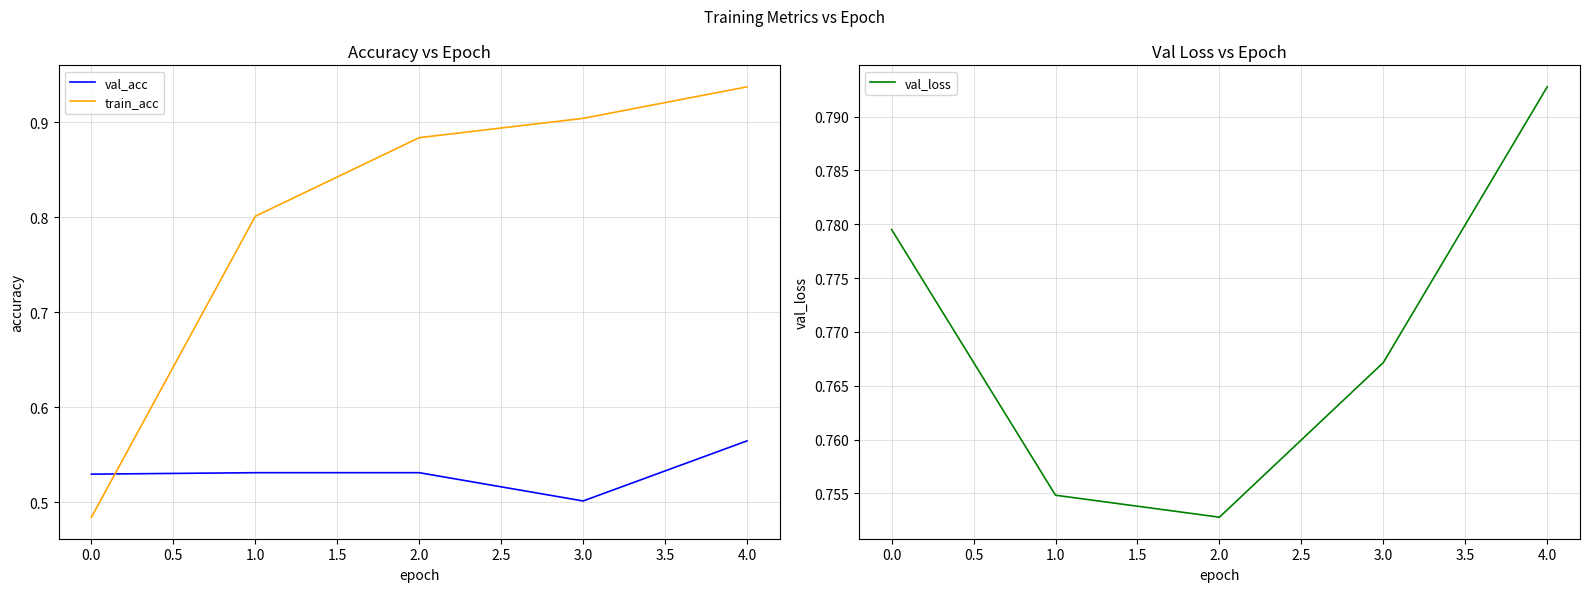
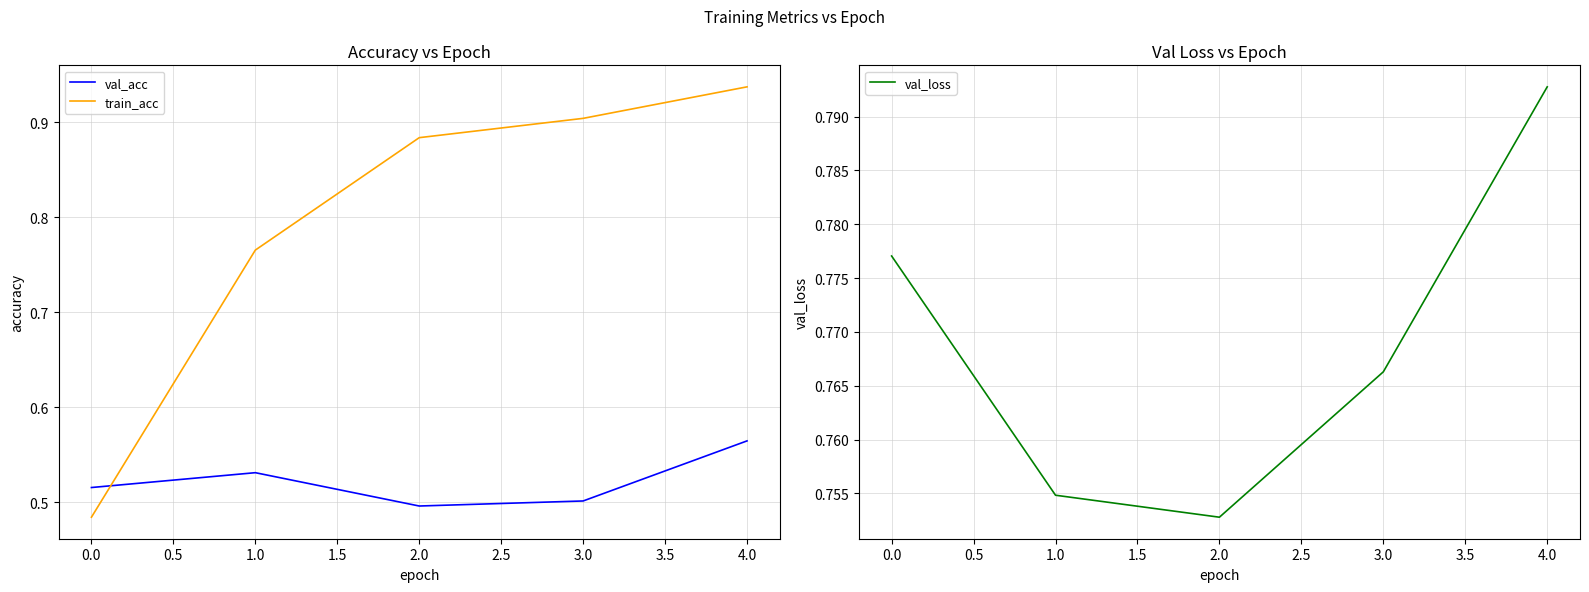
  {
    "Accuracy vs Epoch": {
      "val_acc": {
-       "0.0": 0.53,
+       "0.0": 0.52,
        "1.0": 0.53,
-       "2.0": 0.53,
+       "2.0": 0.50,
        "3.0": 0.50,
        "4.0": 0.56
      },
      "train_acc": {
        "0.0": 0.48,
-       "1.0": 0.80,
+       "1.0": 0.77,
        "2.0": 0.88,
        "3.0": 0.90,
        "4.0": 0.94
      }
    },
    "Val Loss vs Epoch": {
-     "0.0": 0.7795,
+     "0.0": 0.7771,
      "1.0": 0.7548,
      "2.0": 0.7528,
-     "3.0": 0.7672,
+     "3.0": 0.7663,
      "4.0": 0.7928
    }
  }
